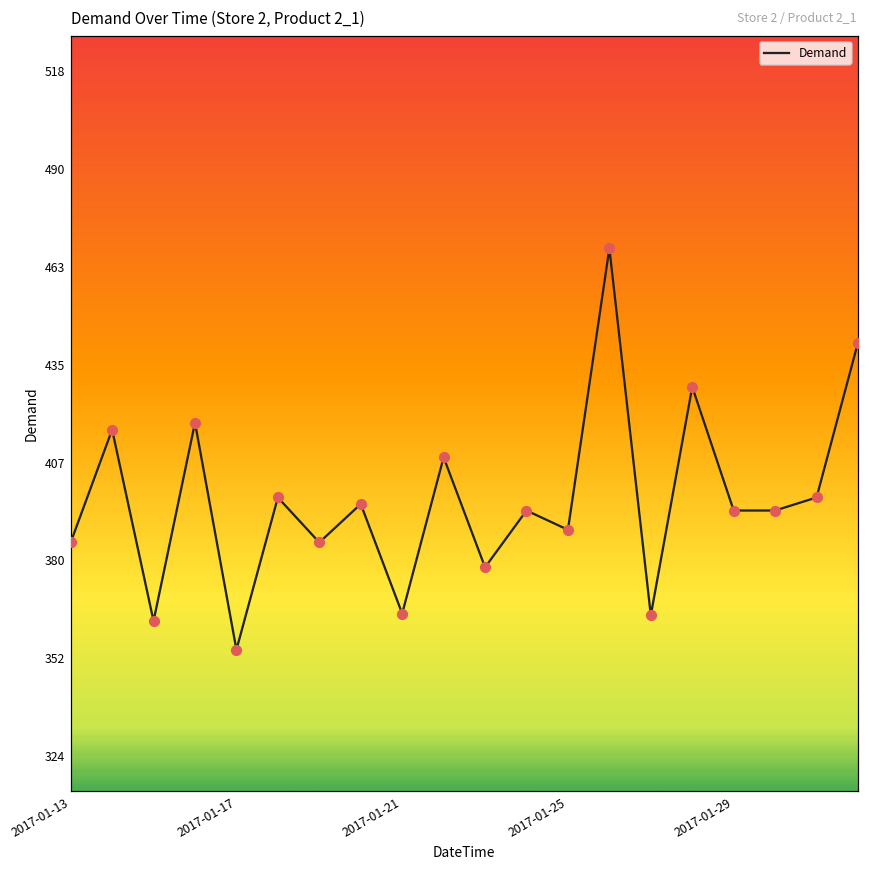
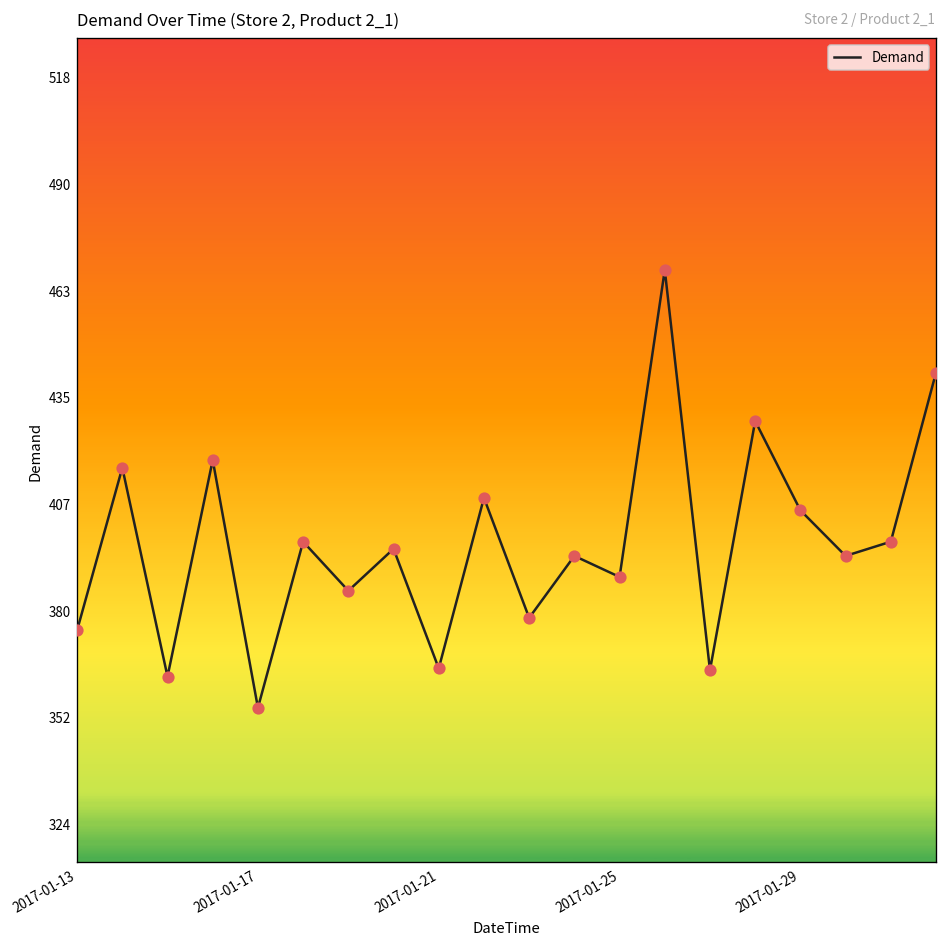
  {
-   "2017-01-13": 385,
+   "2017-01-13": 375,
    "2017-01-17": 355,
    "2017-01-21": 365,
    "2017-01-25": 389,
-   "2017-01-29": 394
+   "2017-01-29": 406
  }
